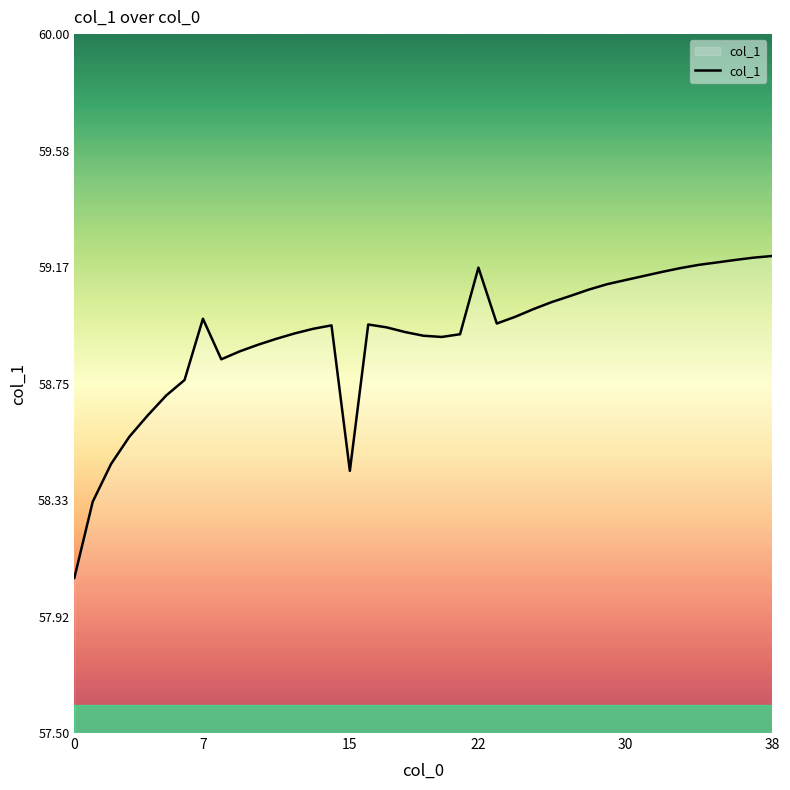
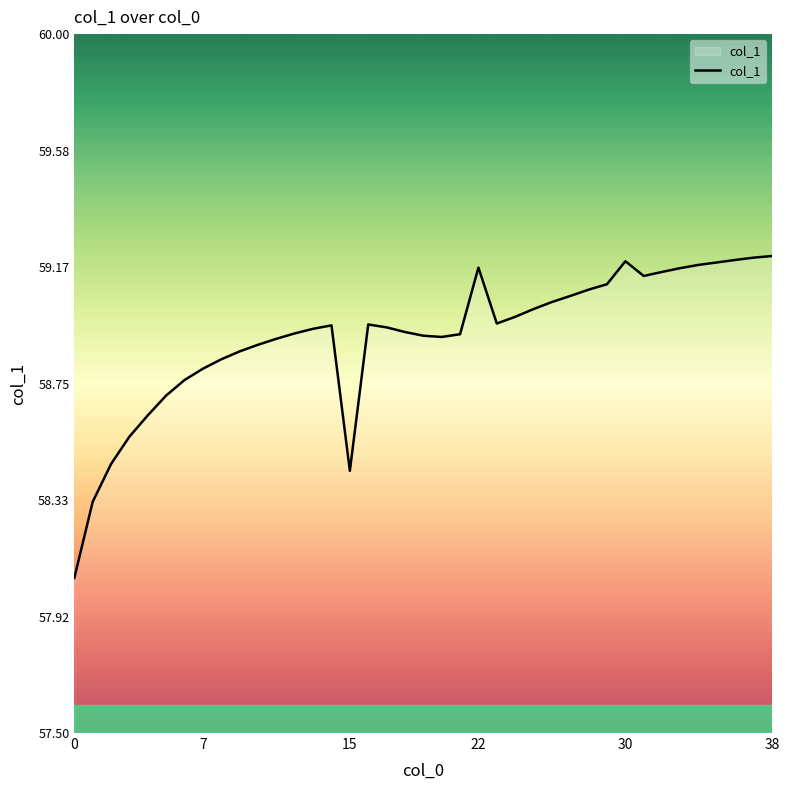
  {
    "0": 58.05,
-   "7": 58.98,
+   "7": 58.80,
    "15": 58.44,
    "22": 59.16,
-   "30": 59.12,
+   "30": 59.19,
    "38": 59.21
  }
